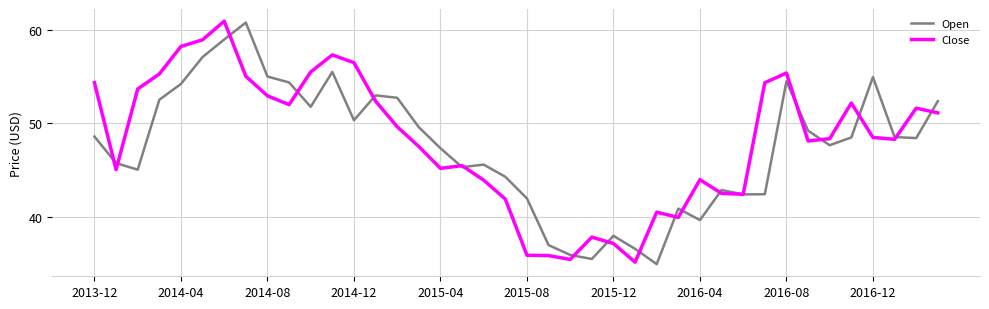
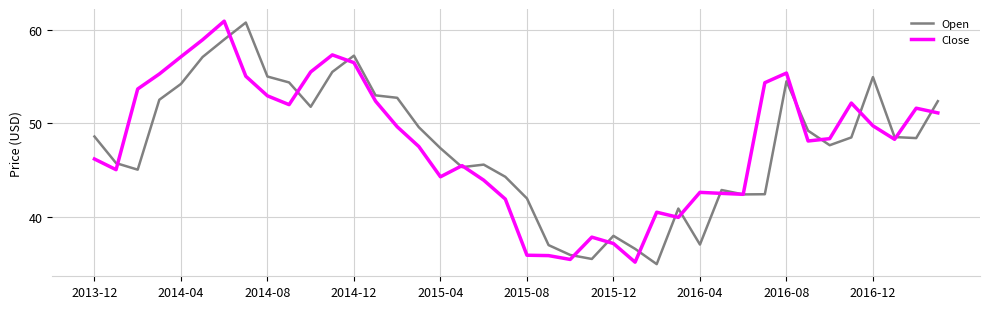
  {
    "Open": {
      "2013-12": 49,
      "2014-04": 54,
      "2014-08": 55,
-     "2014-12": 50,
+     "2014-12": 57,
      "2015-04": 47,
      "2015-08": 42,
      "2015-12": 38,
-     "2016-04": 40,
+     "2016-04": 37,
      "2016-08": 54,
      "2016-12": 55
    },
    "Close": {
-     "2013-12": 54,
-     "2014-04": 58,
+     "2013-12": 46,
+     "2014-04": 57,
      "2014-08": 53,
      "2014-12": 56,
-     "2015-04": 45,
+     "2015-04": 44,
      "2015-08": 36,
      "2015-12": 37,
-     "2016-04": 44,
+     "2016-04": 43,
      "2016-08": 55,
-     "2016-12": 48
+     "2016-12": 50
    }
  }
